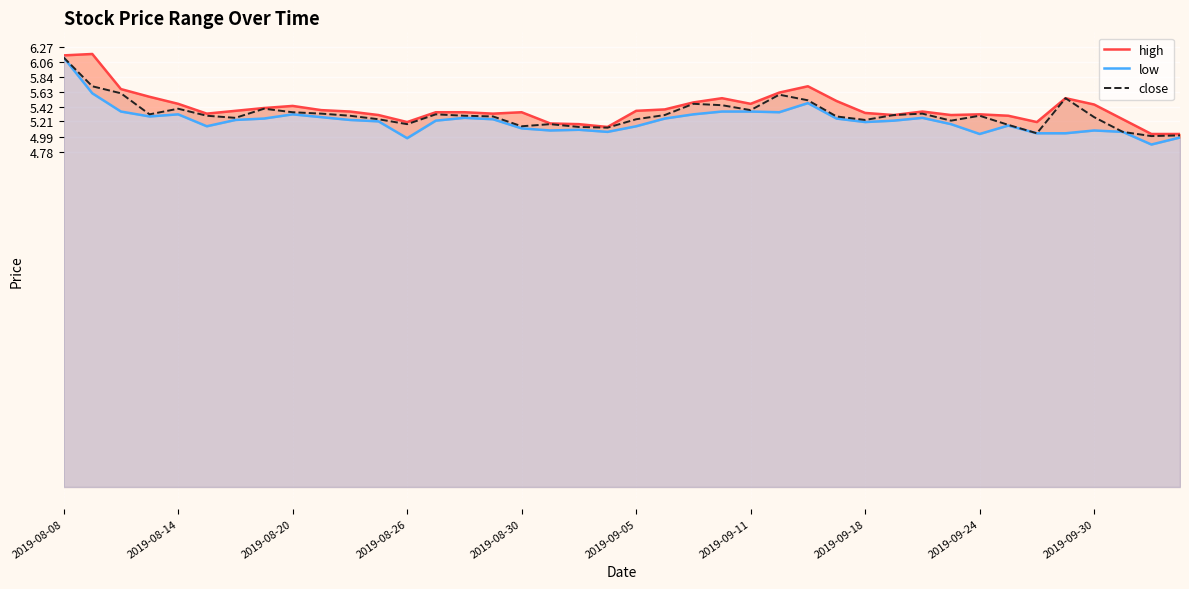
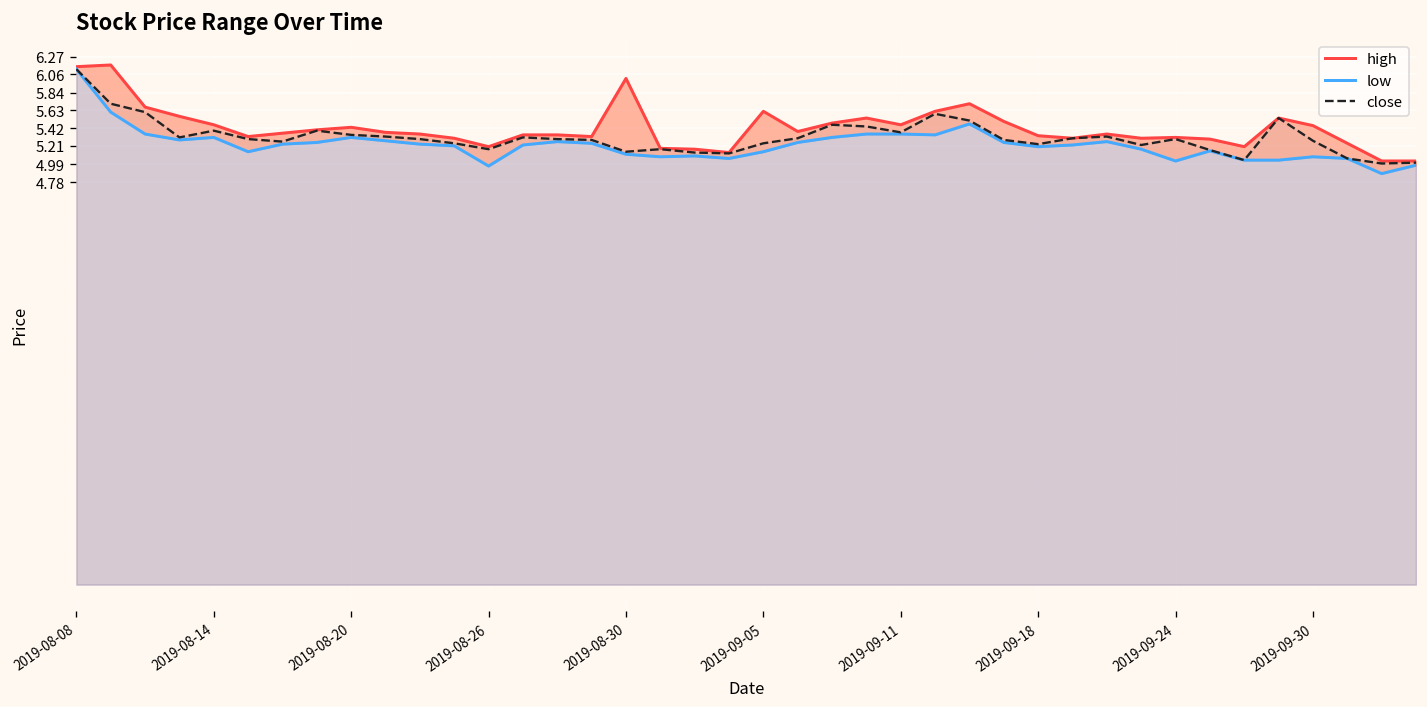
  {
    "high": {
      "2019-08-14": 5.5,
      "2019-08-20": 5.4,
-     "2019-08-30": 5.3,
-     "2019-09-05": 5.4,
+     "2019-08-30": 6.0,
+     "2019-09-05": 5.6,
      "2019-09-11": 5.5,
      "2019-09-18": 5.3,
      "2019-09-30": 5.5
    },
    "low": {
      "2019-08-14": 5.3,
      "2019-08-26": 5.0,
      "2019-09-05": 5.1,
      "2019-09-24": 5.0,
      "2019-09-30": 5.1
    },
    "close": {
      "2019-08-14": 5.4,
      "2019-09-05": 5.2,
      "2019-09-30": 5.3
    }
  }
